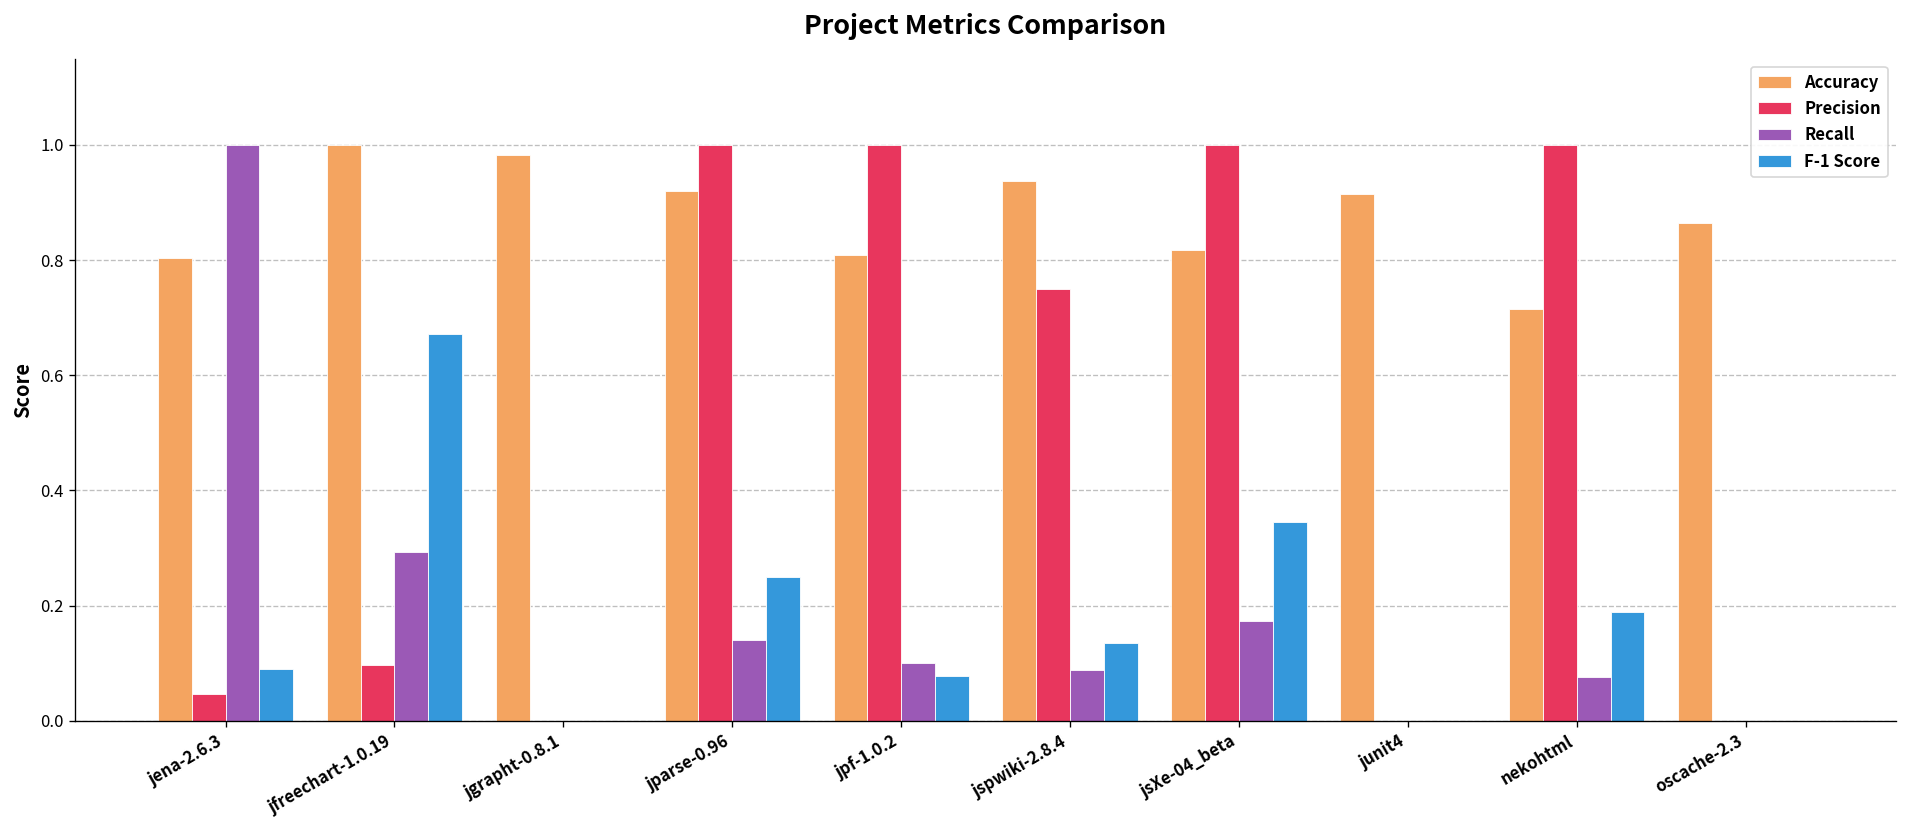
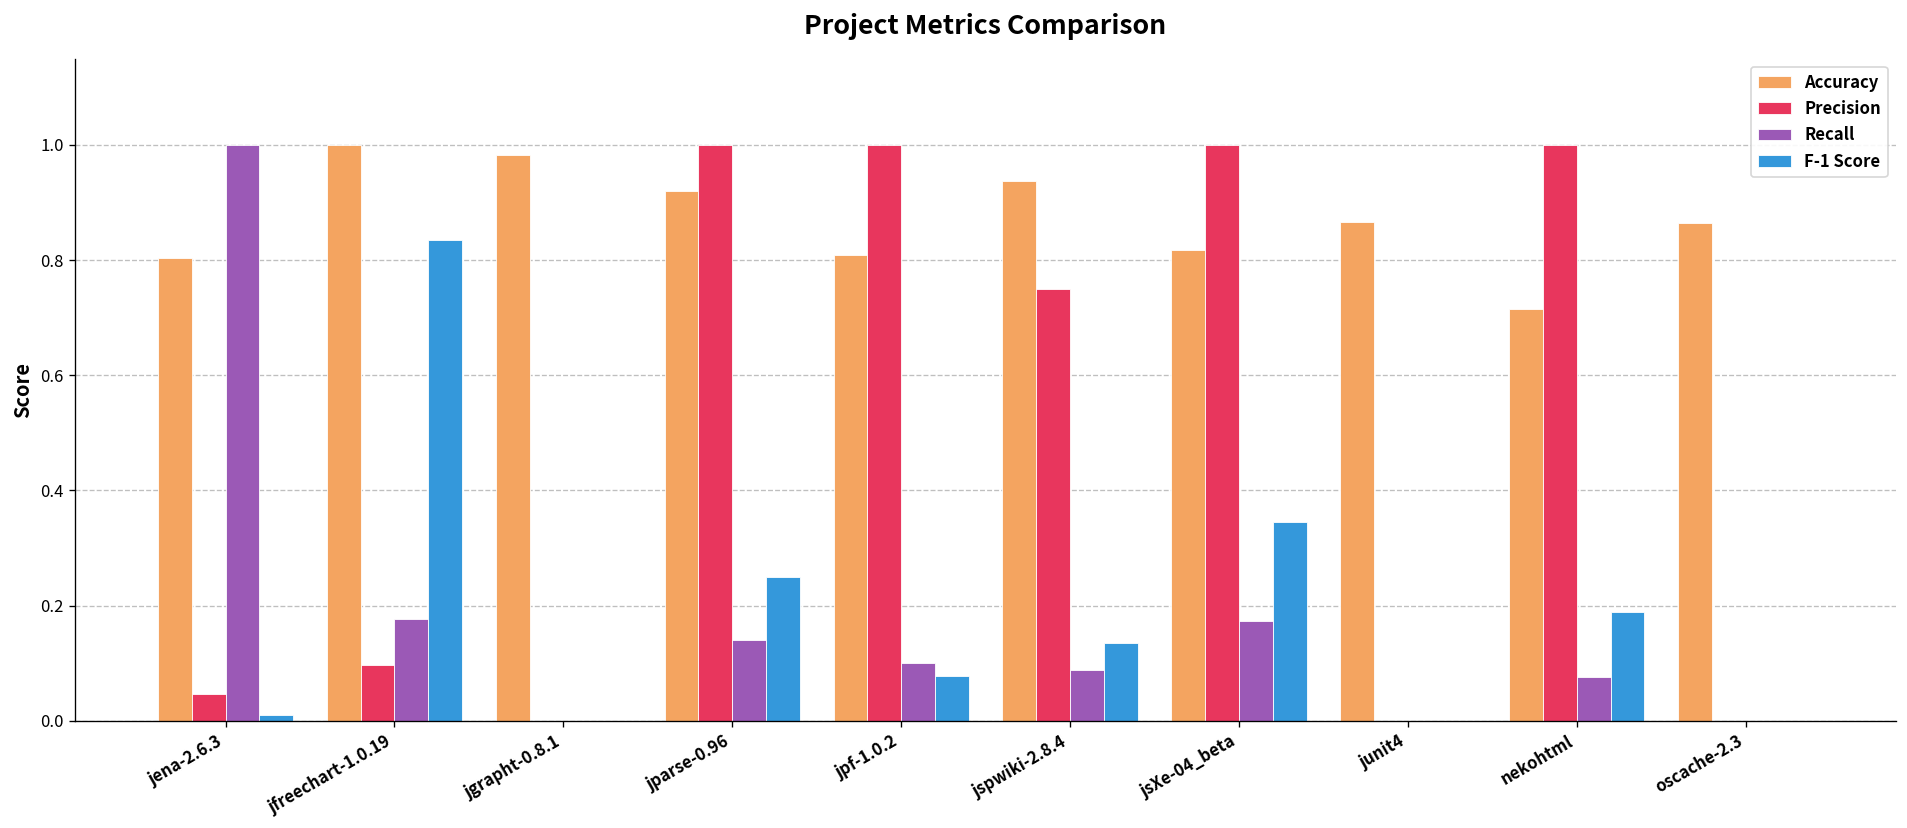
  {
    "Accuracy": {
      "jena-2.6.3": 0.80,
      "jfreechart-1.0.19": 1.00,
      "jgrapht-0.8.1": 0.98,
      "jparse-0.96": 0.92,
      "jpf-1.0.2": 0.81,
      "jspwiki-2.8.4": 0.94,
      "jsXe-04_beta": 0.82,
-     "junit4": 0.92,
+     "junit4": 0.87,
      "nekohtml": 0.71,
      "oscache-2.3": 0.86
    },
    "Precision": {
      "jena-2.6.3": 0.05,
      "jfreechart-1.0.19": 0.10,
      "jgrapht-0.8.1": 0.00,
      "jparse-0.96": 1.00,
      "jpf-1.0.2": 1.00,
      "jspwiki-2.8.4": 0.75,
      "jsXe-04_beta": 1.00,
      "junit4": 0.00,
      "nekohtml": 1.00,
      "oscache-2.3": 0.00
    },
    "Recall": {
      "jena-2.6.3": 1.00,
-     "jfreechart-1.0.19": 0.29,
+     "jfreechart-1.0.19": 0.18,
      "jgrapht-0.8.1": 0.00,
      "jparse-0.96": 0.14,
      "jpf-1.0.2": 0.10,
      "jspwiki-2.8.4": 0.09,
      "jsXe-04_beta": 0.17,
      "junit4": 0.00,
      "nekohtml": 0.08,
      "oscache-2.3": 0.00
    },
    "F-1 Score": {
-     "jena-2.6.3": 0.09,
-     "jfreechart-1.0.19": 0.67,
+     "jena-2.6.3": 0.01,
+     "jfreechart-1.0.19": 0.84,
      "jgrapht-0.8.1": 0.00,
      "jparse-0.96": 0.25,
      "jpf-1.0.2": 0.08,
      "jspwiki-2.8.4": 0.13,
      "jsXe-04_beta": 0.35,
      "junit4": 0.00,
      "nekohtml": 0.19,
      "oscache-2.3": 0.00
    }
  }
